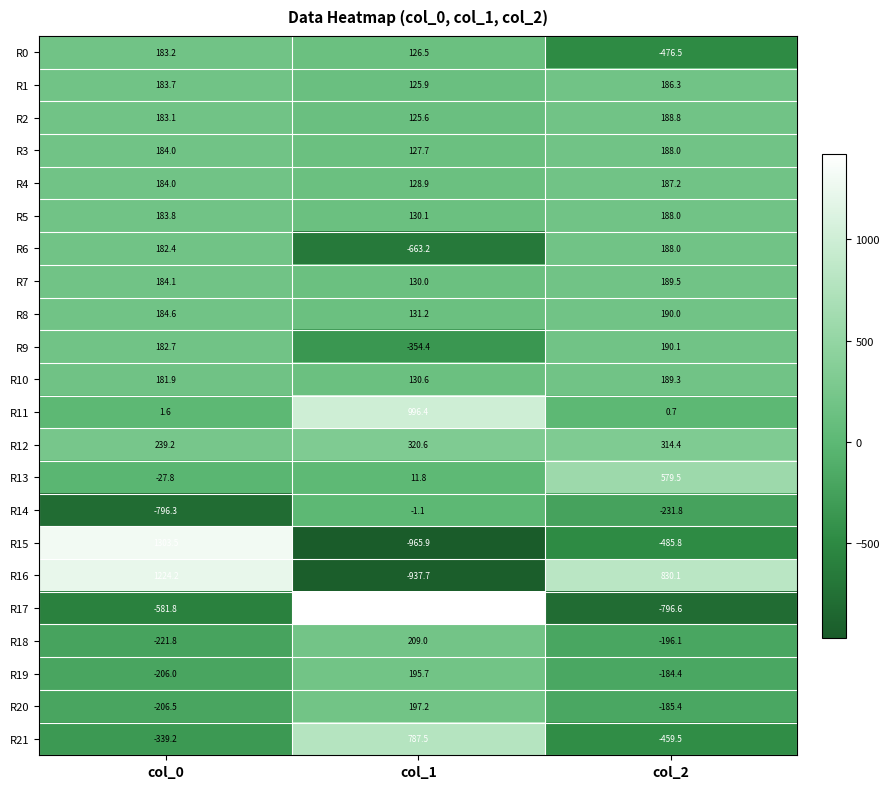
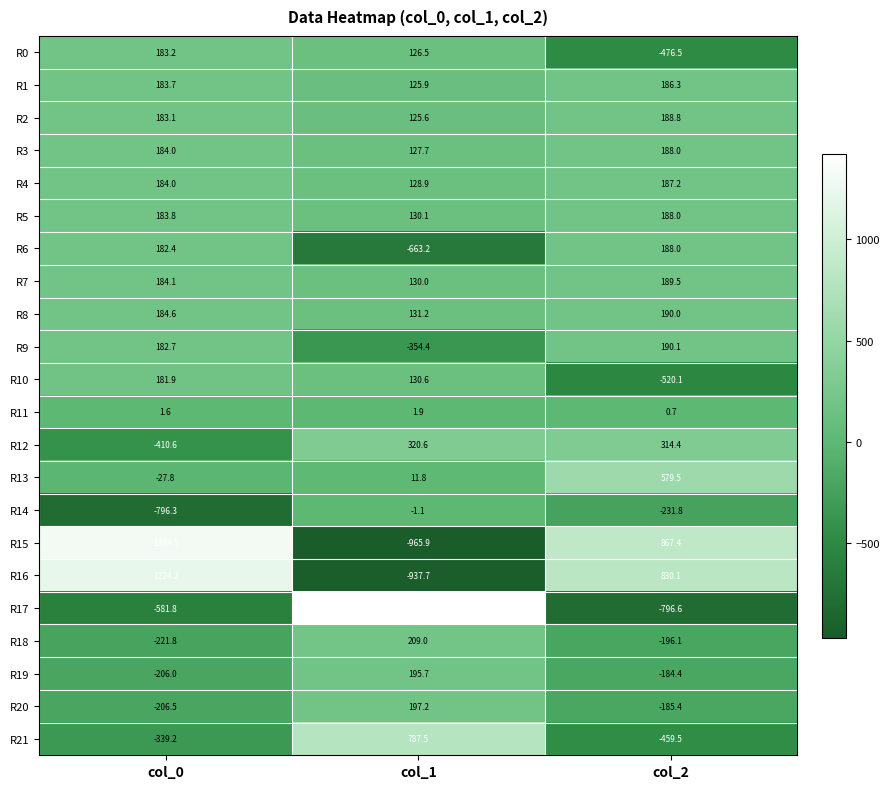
  {
    "R0": {
      "col_0": 183.2,
      "col_1": 126.5,
      "col_2": -476.5
    },
    "R1": {
      "col_0": 183.7,
      "col_1": 125.9,
      "col_2": 186.3
    },
    "R2": {
      "col_0": 183.1,
      "col_1": 125.6,
      "col_2": 188.8
    },
    "R3": {
      "col_0": 184.0,
      "col_1": 127.7,
      "col_2": 188.0
    },
    "R4": {
      "col_0": 184.0,
      "col_1": 128.9,
      "col_2": 187.2
    },
    "R5": {
      "col_0": 183.8,
      "col_1": 130.1,
      "col_2": 188.0
    },
    "R6": {
      "col_0": 182.4,
      "col_1": -663.2,
      "col_2": 188.0
    },
    "R7": {
      "col_0": 184.1,
      "col_1": 130.0,
      "col_2": 189.5
    },
    "R8": {
      "col_0": 184.6,
      "col_1": 131.2,
      "col_2": 190.0
    },
    "R9": {
      "col_0": 182.7,
      "col_1": -354.4,
      "col_2": 190.1
    },
    "R10": {
      "col_0": 181.9,
      "col_1": 130.6,
-     "col_2": 189.3
+     "col_2": -520.1
    },
    "R11": {
      "col_0": 1.6,
-     "col_1": 996.4,
+     "col_1": 1.9,
      "col_2": 0.7
    },
    "R12": {
-     "col_0": 239.2,
+     "col_0": -410.6,
      "col_1": 320.6,
      "col_2": 314.4
    },
    "R13": {
      "col_0": -27.8,
      "col_1": 11.8,
      "col_2": 579.5
    },
    "R14": {
      "col_0": -796.3,
      "col_1": -1.1,
      "col_2": -231.8
    },
    "R15": {
      "col_1": -965.9,
-     "col_2": -485.8
+     "col_2": 867.4
    },
    "R16": {
      "col_1": -937.7,
      "col_2": 830.1
    },
    "R17": {
      "col_0": -581.8,
      "col_2": -796.6
    },
    "R18": {
      "col_0": -221.8,
      "col_1": 209.0,
      "col_2": -196.1
    },
    "R19": {
      "col_0": -206.0,
      "col_1": 195.7,
      "col_2": -184.4
    },
    "R20": {
      "col_0": -206.5,
      "col_1": 197.2,
      "col_2": -185.4
    },
    "R21": {
      "col_0": -339.2,
      "col_1": 787.5,
      "col_2": -459.5
    }
  }
